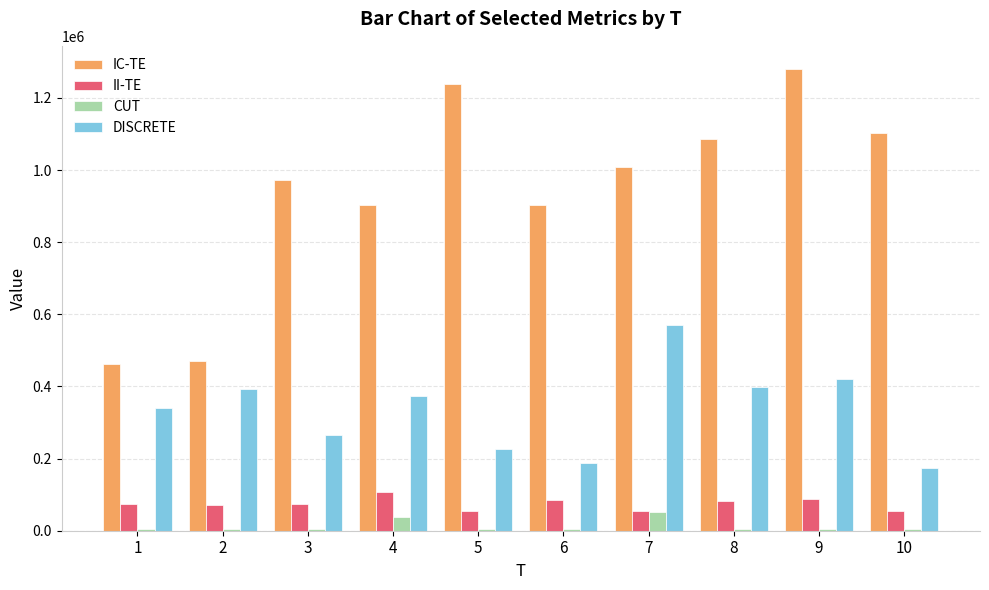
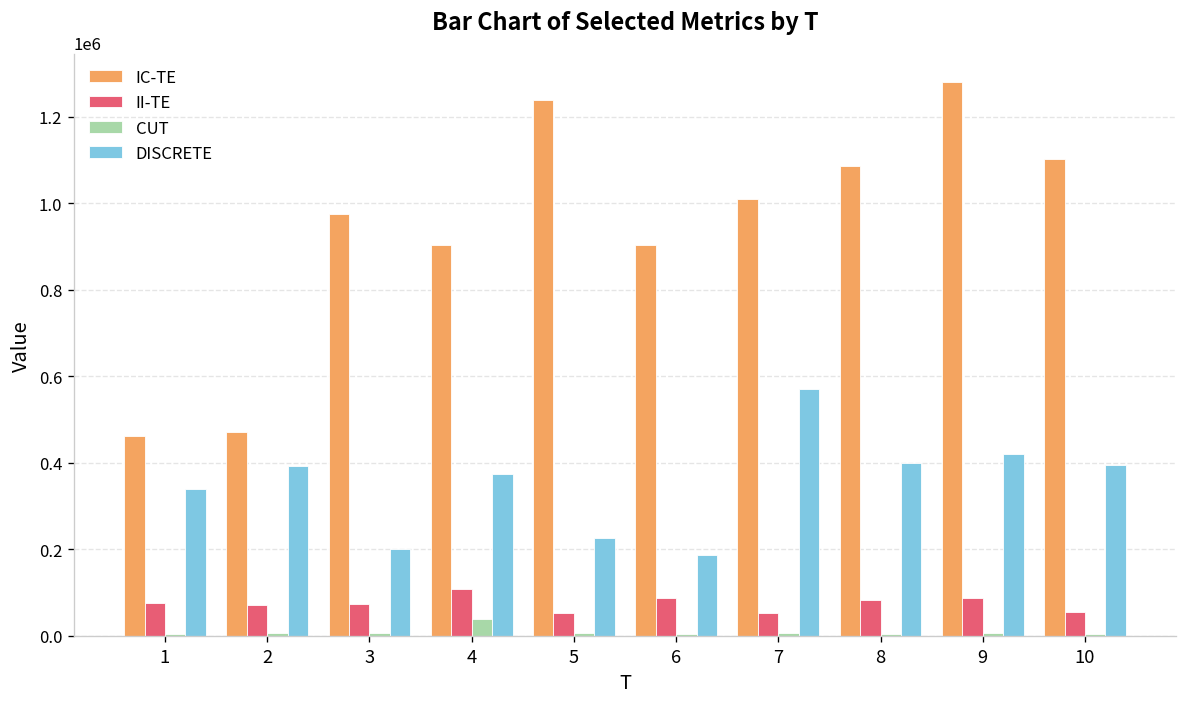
  {
    "IC-TE": {
      "1": 460000,
      "2": 470000,
      "3": 970000,
      "4": 900000,
      "5": 1240000,
      "6": 900000,
      "7": 1010000,
      "8": 1090000,
      "9": 1280000,
      "10": 1100000
    },
    "II-TE": {
      "1": 80000,
      "2": 70000,
      "3": 70000,
      "4": 110000,
      "5": 50000,
      "6": 90000,
      "7": 50000,
      "8": 80000,
      "9": 90000,
      "10": 50000
    },
    "CUT": {
      "4": 40000,
-     "7": 50000
+     "7": 10000
    },
    "DISCRETE": {
      "1": 340000,
      "2": 390000,
-     "3": 260000,
+     "3": 200000,
      "4": 370000,
      "5": 230000,
      "6": 190000,
      "7": 570000,
      "8": 400000,
      "9": 420000,
-     "10": 170000
+     "10": 390000
    }
  }
